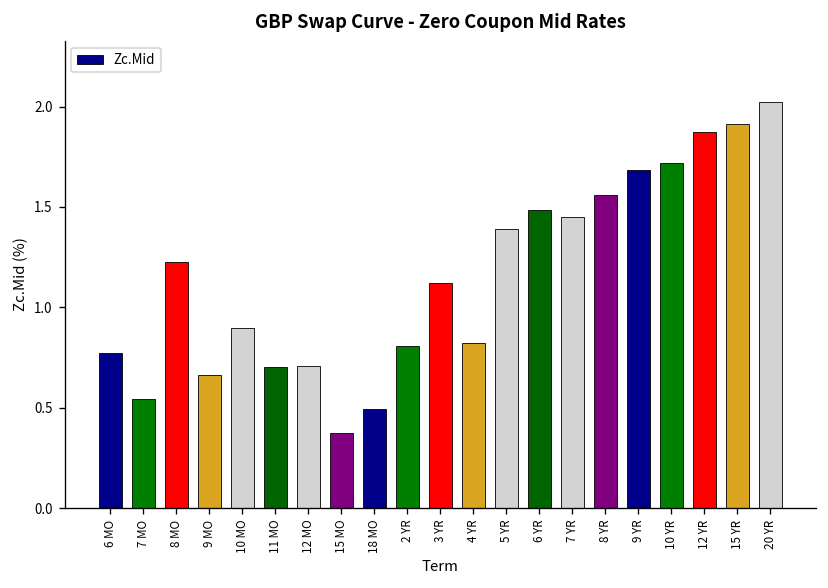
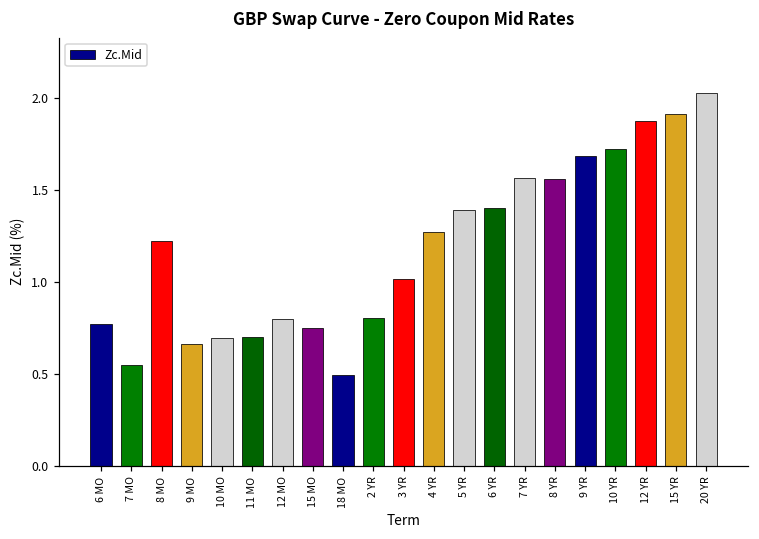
  {
    "6 MO": 0.77,
    "7 MO": 0.54,
    "8 MO": 1.22,
    "9 MO": 0.66,
-   "10 MO": 0.90,
+   "10 MO": 0.69,
    "11 MO": 0.70,
-   "12 MO": 0.71,
-   "15 MO": 0.37,
+   "12 MO": 0.79,
+   "15 MO": 0.75,
    "18 MO": 0.50,
    "2 YR": 0.81,
-   "3 YR": 1.12,
-   "4 YR": 0.82,
+   "3 YR": 1.01,
+   "4 YR": 1.27,
    "5 YR": 1.39,
-   "6 YR": 1.49,
-   "7 YR": 1.45,
+   "6 YR": 1.40,
+   "7 YR": 1.56,
    "8 YR": 1.56,
    "9 YR": 1.68,
    "10 YR": 1.72,
    "12 YR": 1.87,
    "15 YR": 1.91,
    "20 YR": 2.02
  }
